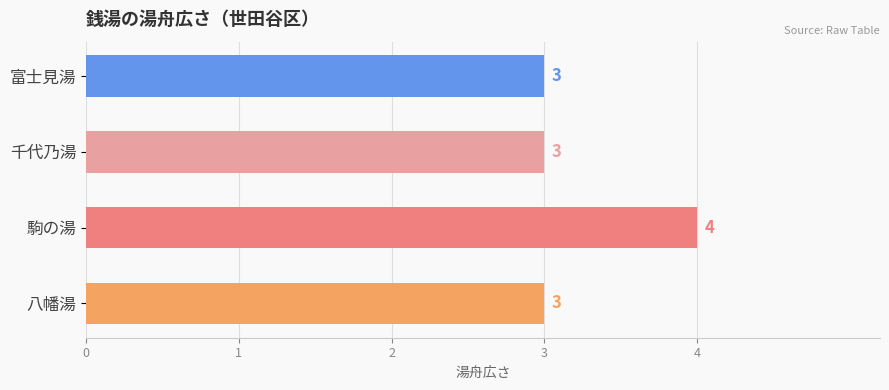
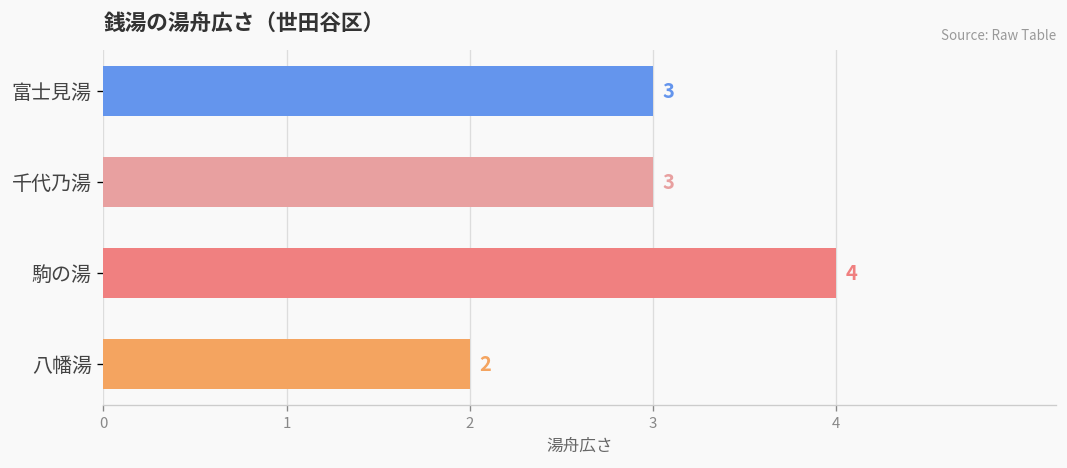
  {
    "富士見湯": 3,
    "千代乃湯": 3,
    "駒の湯": 4,
-   "八幡湯": 3
+   "八幡湯": 2
  }
